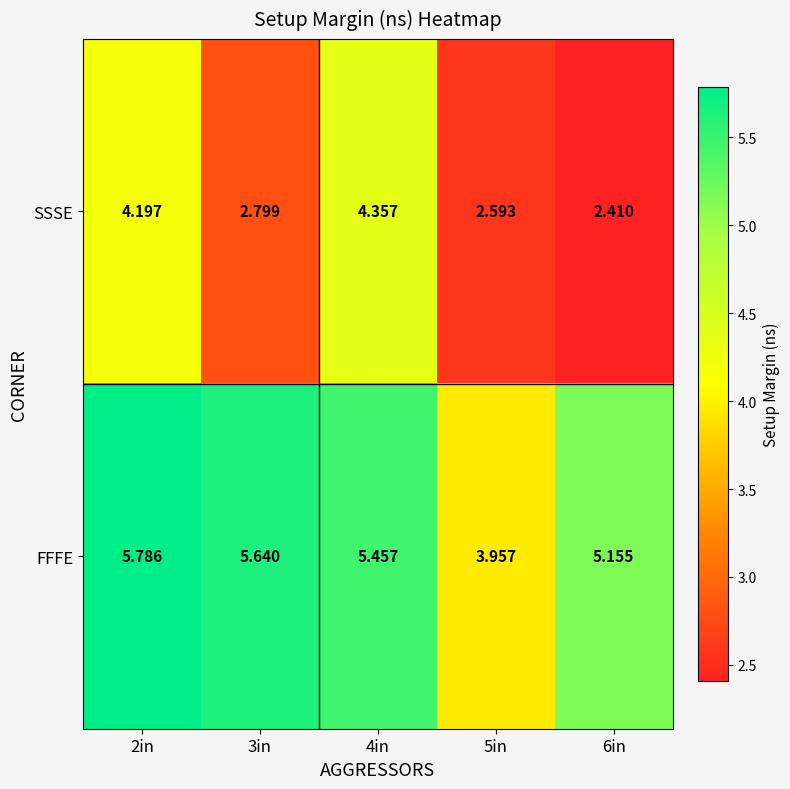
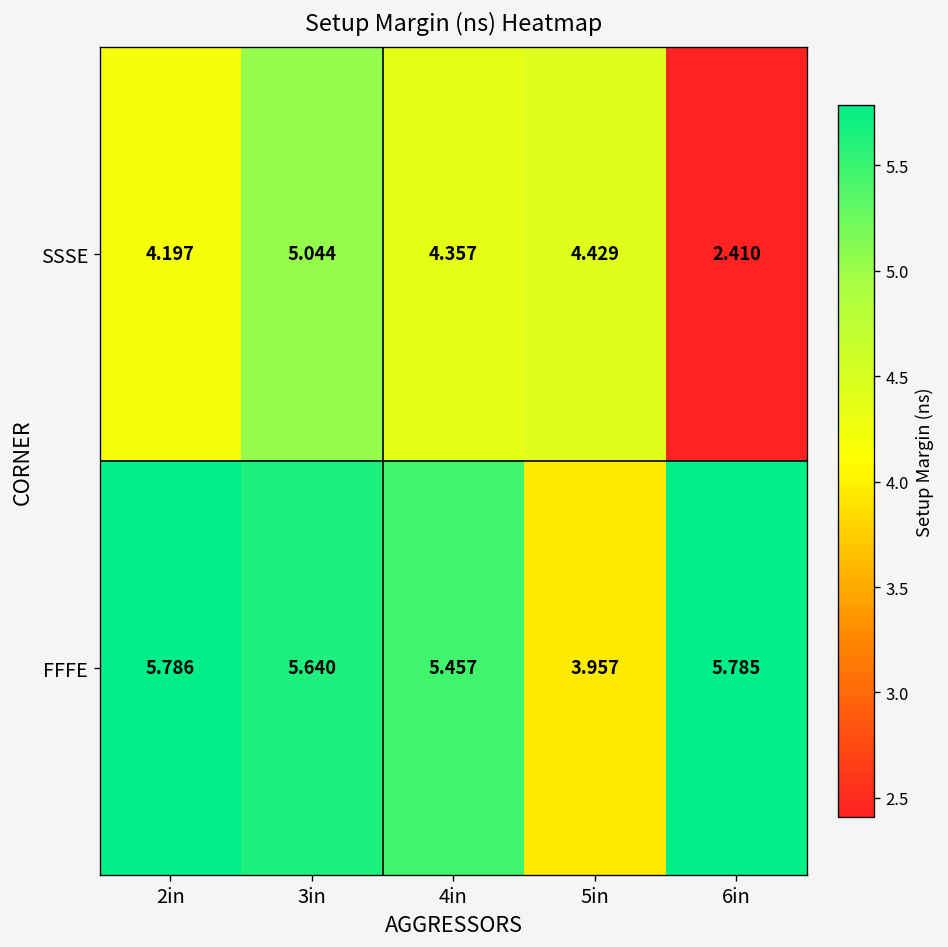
  {
    "SSSE": {
      "2in": 4.197,
-     "3in": 2.799,
+     "3in": 5.044,
      "4in": 4.357,
-     "5in": 2.593,
+     "5in": 4.429,
      "6in": 2.410
    },
    "FFFE": {
      "2in": 5.786,
      "3in": 5.640,
      "4in": 5.457,
      "5in": 3.957,
-     "6in": 5.155
+     "6in": 5.785
    }
  }
